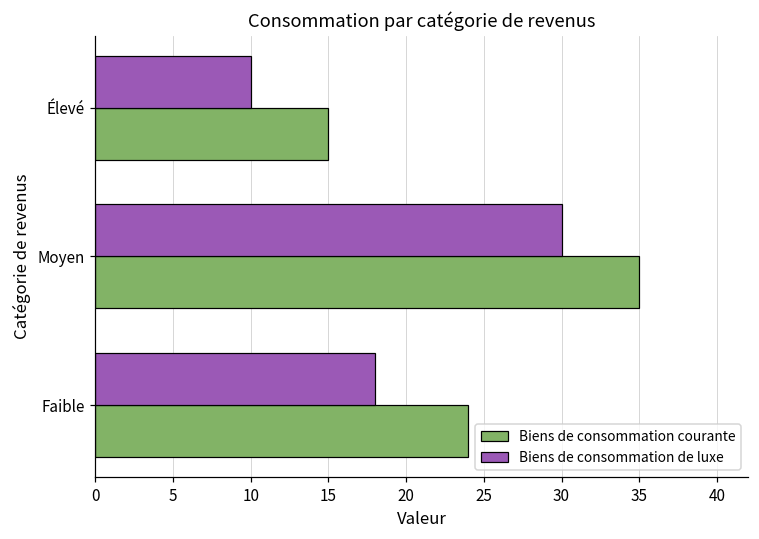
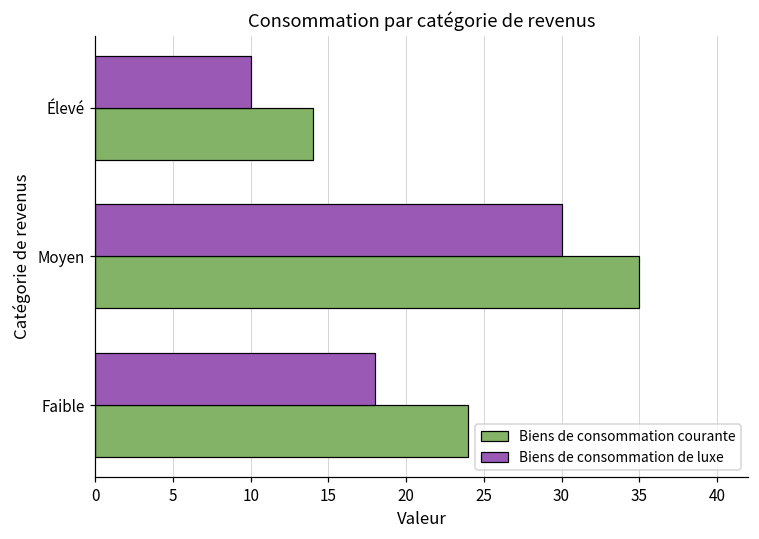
  {
    "Biens de consommation courante": {
-     "Élevé": 15,
+     "Élevé": 14,
      "Moyen": 35,
      "Faible": 24
    },
    "Biens de consommation de luxe": {
      "Élevé": 10,
      "Moyen": 30,
      "Faible": 18
    }
  }
